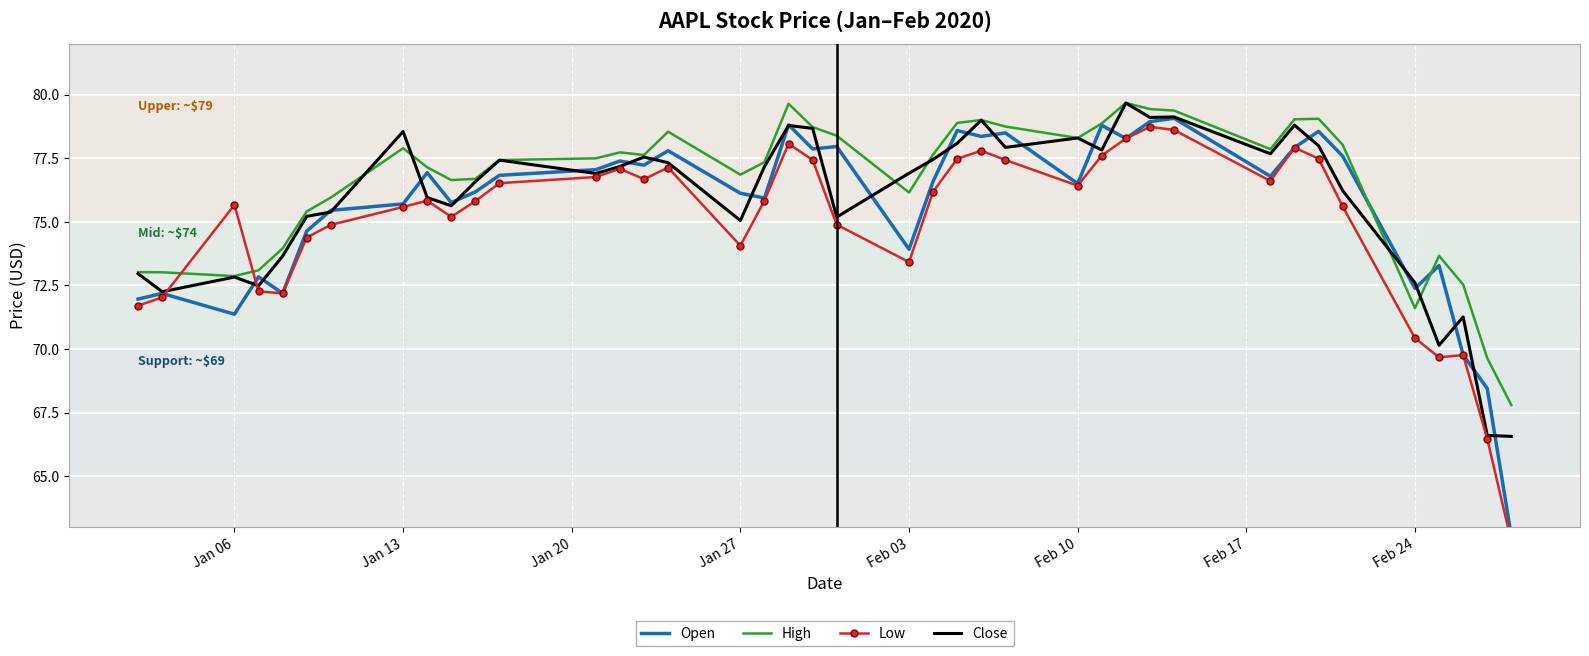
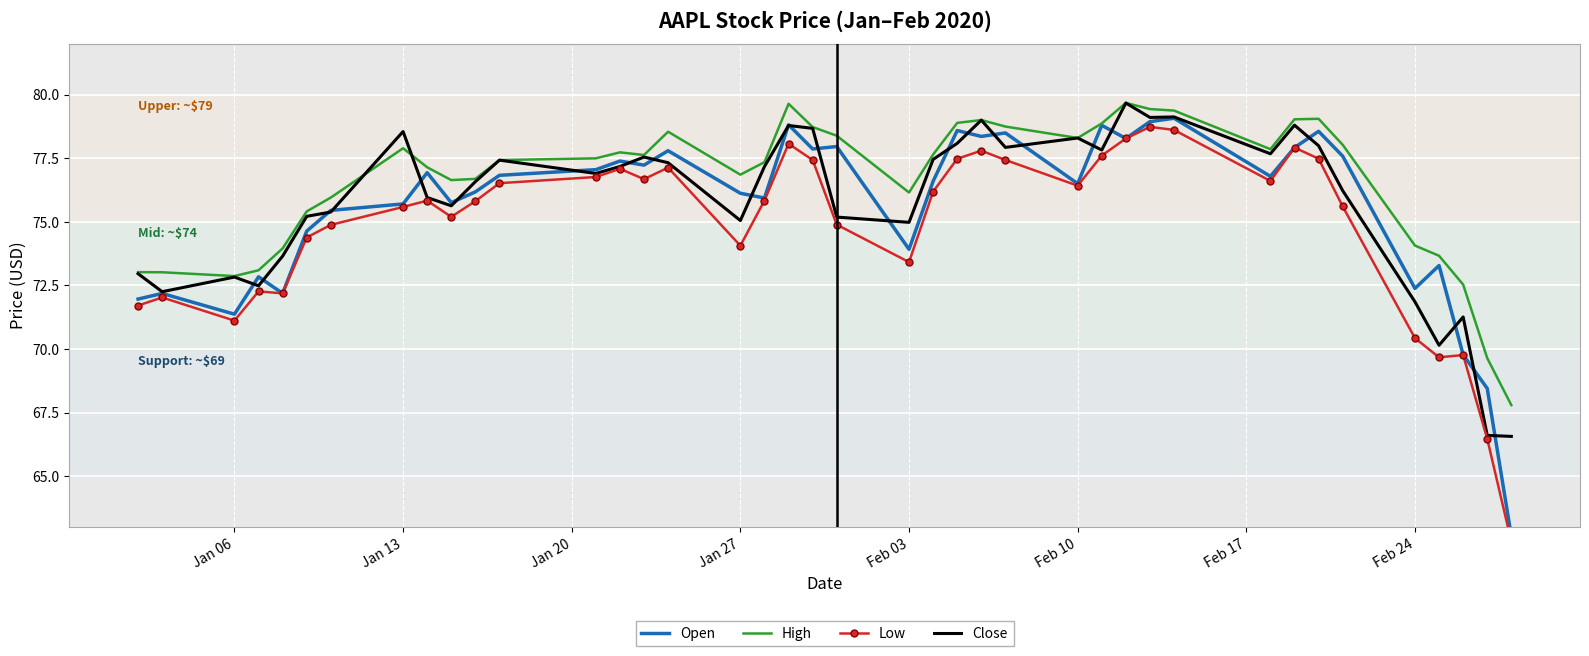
  {
    "Open": {
      "Jan 06": 71.4,
      "Jan 13": 75.7,
      "Jan 27": 76.1,
      "Feb 03": 73.9,
      "Feb 24": 72.4
    },
    "High": {
      "Jan 13": 77.9,
      "Jan 27": 76.9,
      "Feb 03": 76.2,
-     "Feb 24": 71.6
+     "Feb 24": 74.1
    },
    "Low": {
-     "Jan 06": 75.7,
+     "Jan 06": 71.1,
      "Jan 13": 75.6,
      "Jan 27": 74.1,
      "Feb 03": 73.4,
      "Feb 24": 70.4
    },
    "Close": {
      "Jan 13": 78.6,
      "Jan 27": 75.1,
-     "Feb 03": 76.9,
-     "Feb 24": 72.6
+     "Feb 03": 75.0,
+     "Feb 24": 71.9
    }
  }
